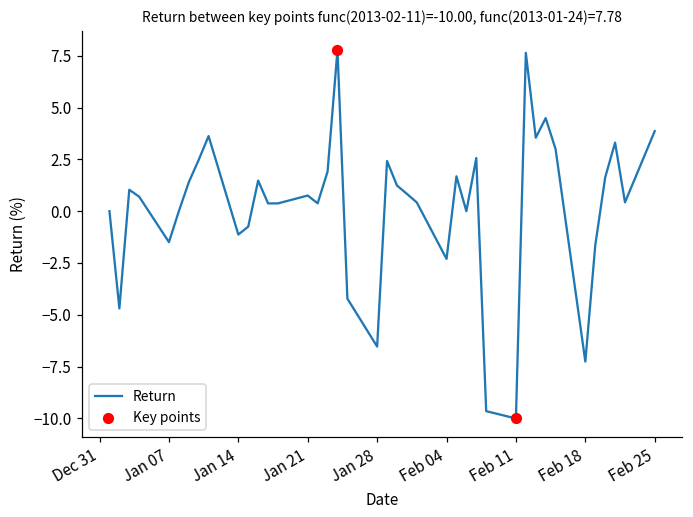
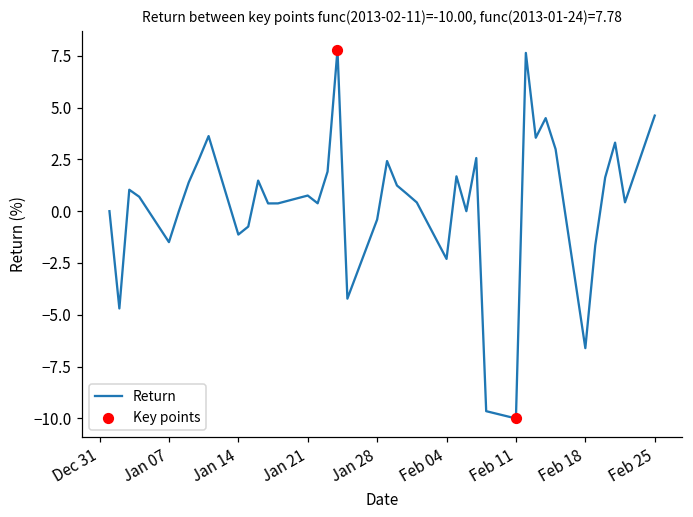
  {
    "Return": {
      "Jan 07": -1.5,
      "Jan 14": -1.1,
      "Jan 21": 0.8,
-     "Jan 28": -6.5,
+     "Jan 28": -0.4,
      "Feb 04": -2.3,
-     "Feb 18": -7.3,
-     "Feb 25": 3.9
+     "Feb 18": -6.6,
+     "Feb 25": 4.6
    }
  }
